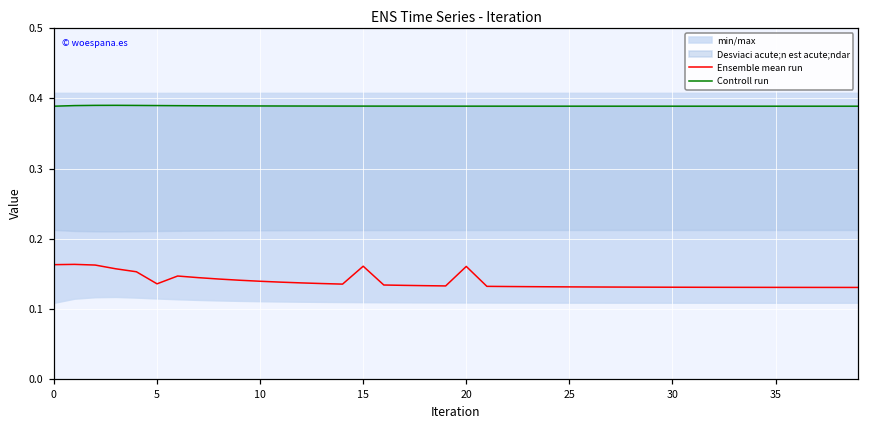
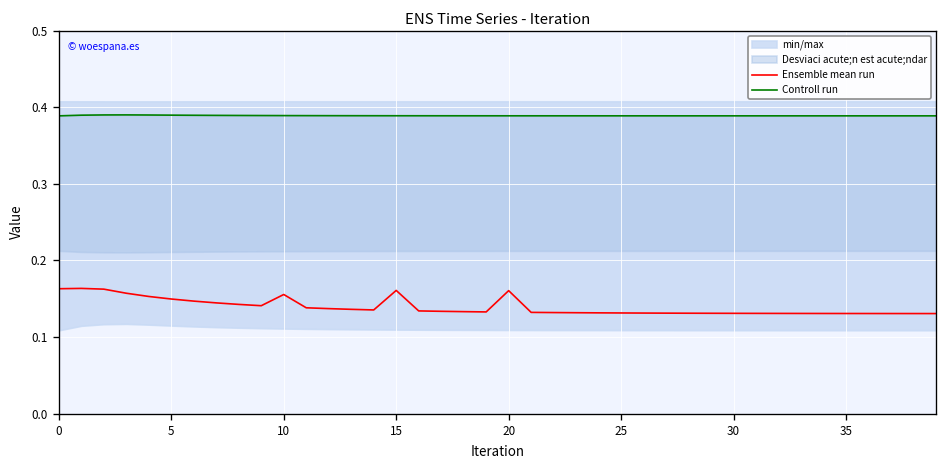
  {
    "Ensemble mean run": {
      "0": 0.16,
-     "5": 0.14,
-     "10": 0.14,
+     "5": 0.15,
+     "10": 0.16,
      "15": 0.16,
      "20": 0.16,
      "25": 0.13,
      "30": 0.13,
      "35": 0.13
    }
  }
